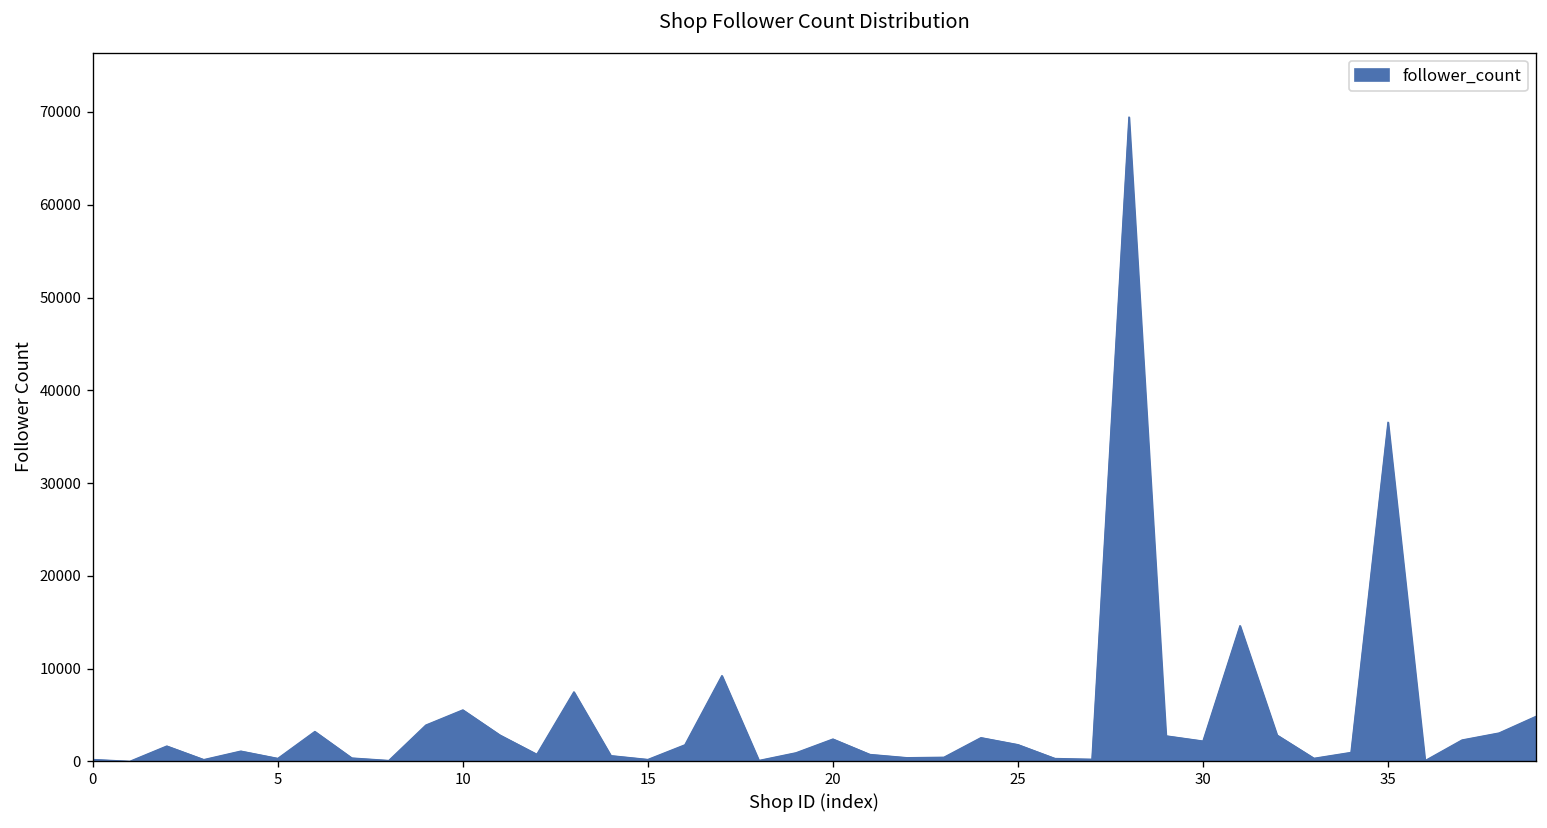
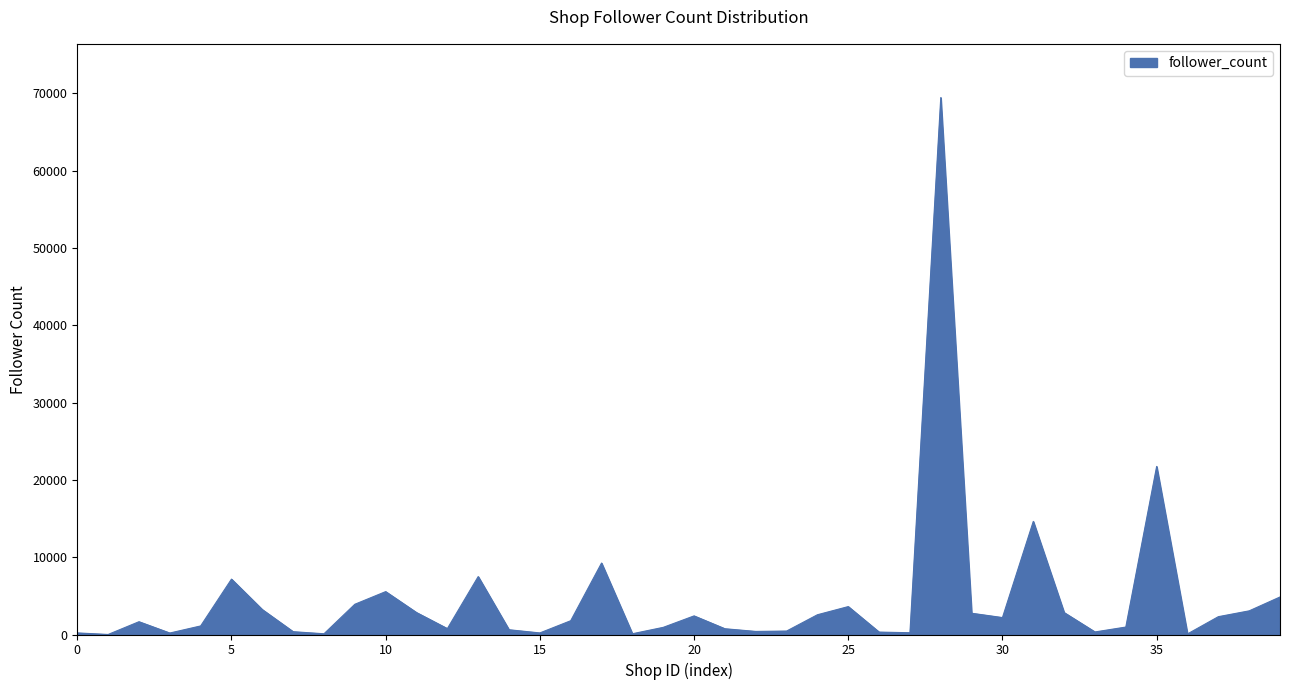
  {
    "0": 0,
-   "5": 0,
+   "5": 7000,
    "10": 6000,
    "15": 0,
    "20": 2000,
-   "25": 2000,
+   "25": 4000,
    "30": 2000,
-   "35": 37000
+   "35": 22000
  }
